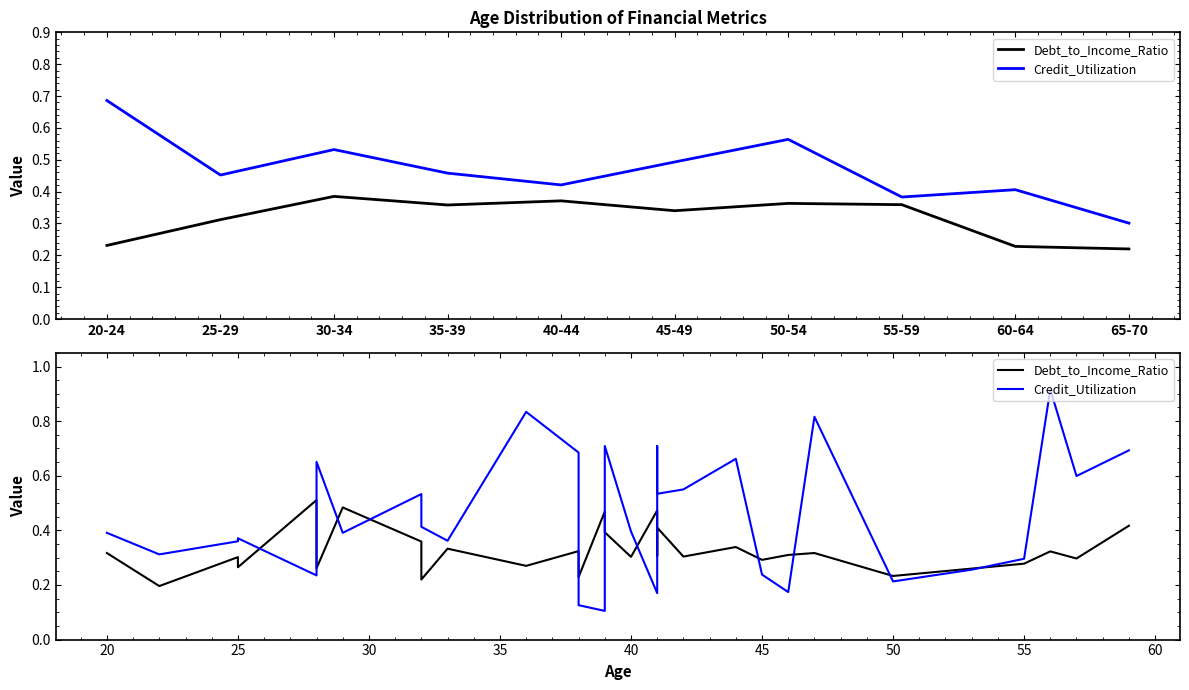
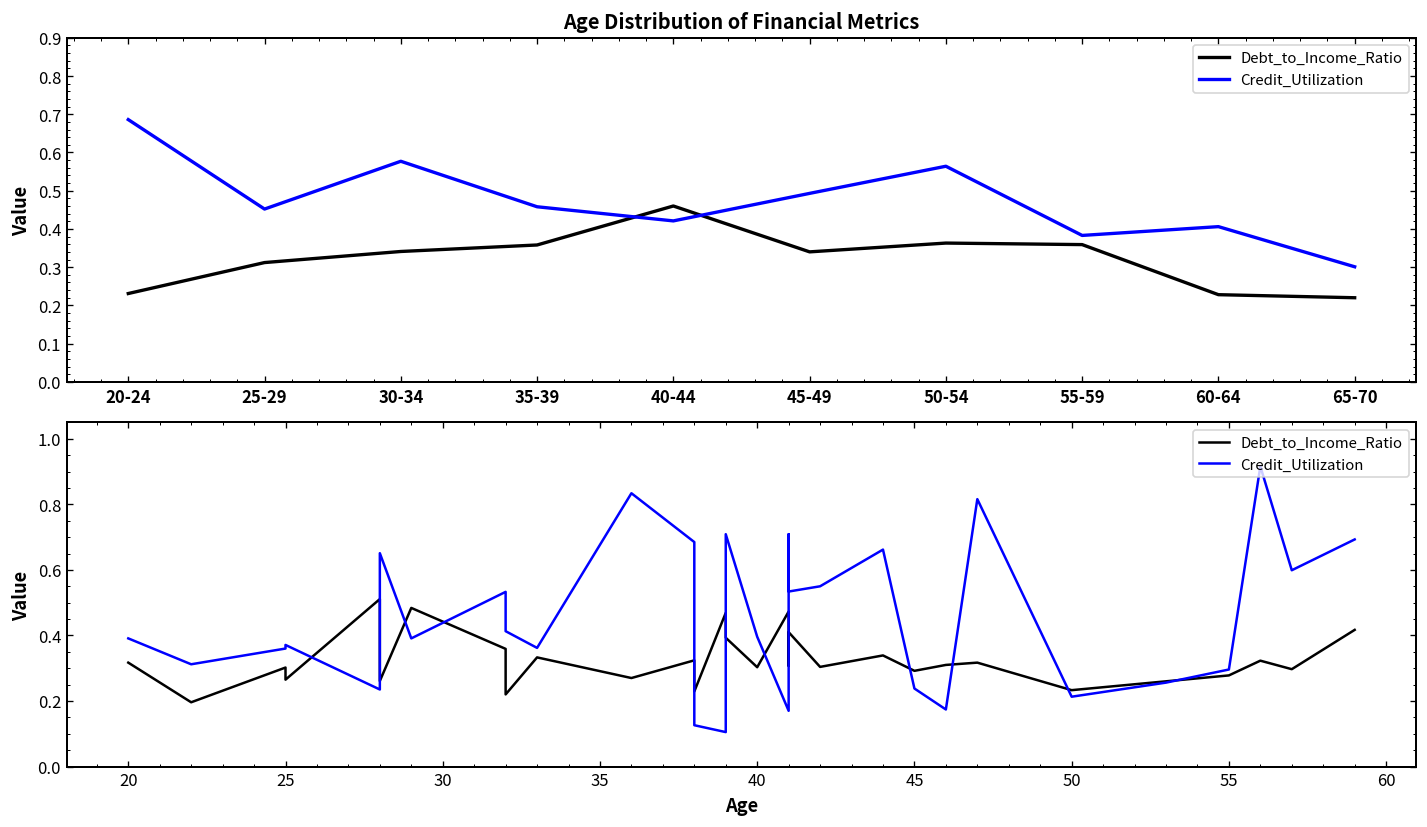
  {
    "Age Distribution of Financial Metrics": {
      "Debt_to_Income_Ratio": {
        "20-24": 0.23,
        "25-29": 0.31,
-       "30-34": 0.39,
+       "30-34": 0.34,
        "35-39": 0.36,
-       "40-44": 0.37,
+       "40-44": 0.46,
        "45-49": 0.34,
        "50-54": 0.36,
        "55-59": 0.36,
        "60-64": 0.23,
        "65-70": 0.22
      },
      "Credit_Utilization": {
        "20-24": 0.69,
        "25-29": 0.45,
-       "30-34": 0.53,
+       "30-34": 0.58,
        "35-39": 0.46,
        "40-44": 0.42,
        "45-49": 0.49,
        "50-54": 0.56,
        "55-59": 0.38,
        "60-64": 0.41,
        "65-70": 0.30
      }
    }
  }
